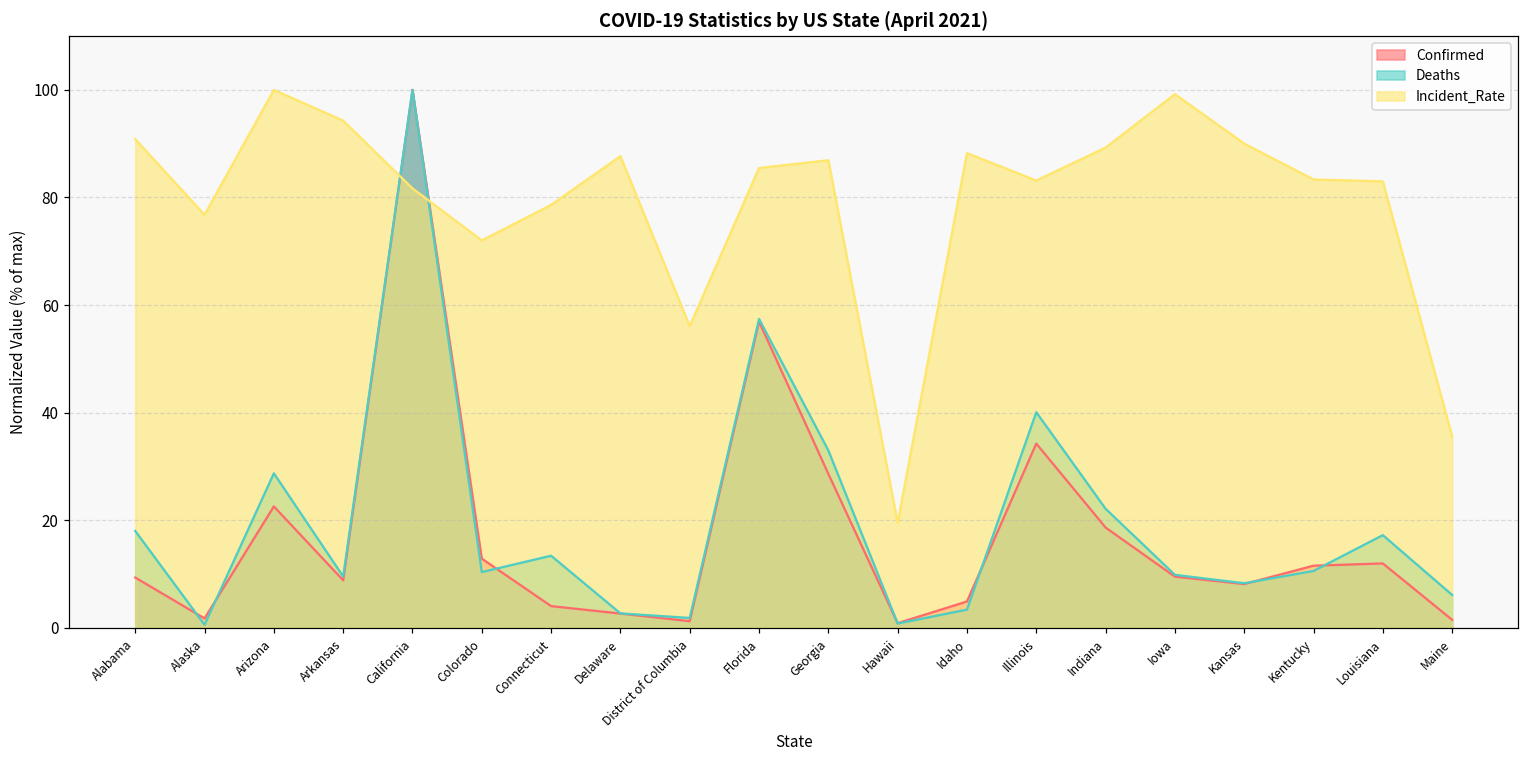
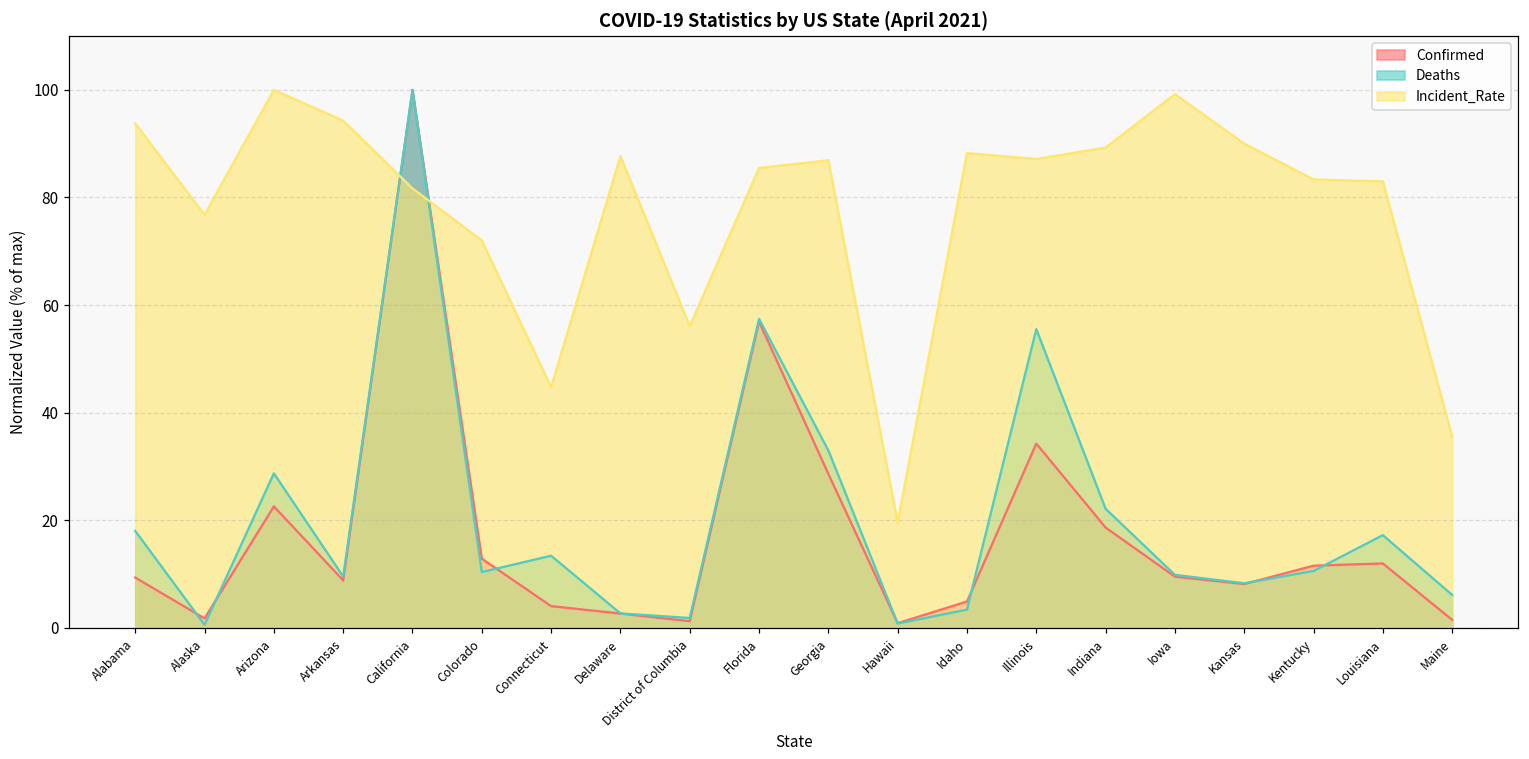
  {
    "Confirmed": {
      "Alabama": 9,
      "Alaska": 2,
      "Arizona": 23,
      "Arkansas": 9,
      "Colorado": 13,
      "Connecticut": 4,
      "District of Columbia": 1,
      "Georgia": 29,
      "Idaho": 5,
      "Illinois": 34,
      "Indiana": 19,
      "Kentucky": 12,
      "Louisiana": 12,
      "Maine": 1
    },
    "Deaths": {
      "Alabama": 18,
      "Alaska": 1,
      "Arizona": 29,
      "Arkansas": 10,
      "Colorado": 10,
      "Connecticut": 13,
      "District of Columbia": 2,
      "Georgia": 33,
      "Idaho": 3,
-     "Illinois": 40,
+     "Illinois": 56,
      "Indiana": 22,
      "Kentucky": 11,
      "Louisiana": 17,
      "Maine": 6
    },
    "Incident_Rate": {
-     "Alabama": 91,
+     "Alabama": 94,
      "Alaska": 77,
      "Arizona": 100,
      "Arkansas": 94,
      "California": 82,
      "Colorado": 72,
-     "Connecticut": 79,
+     "Connecticut": 45,
      "Delaware": 88,
      "District of Columbia": 56,
      "Florida": 85,
      "Georgia": 87,
      "Hawaii": 20,
      "Idaho": 88,
-     "Illinois": 83,
+     "Illinois": 87,
      "Indiana": 89,
      "Iowa": 99,
      "Kansas": 90,
      "Kentucky": 83,
      "Louisiana": 83,
      "Maine": 36
    }
  }
